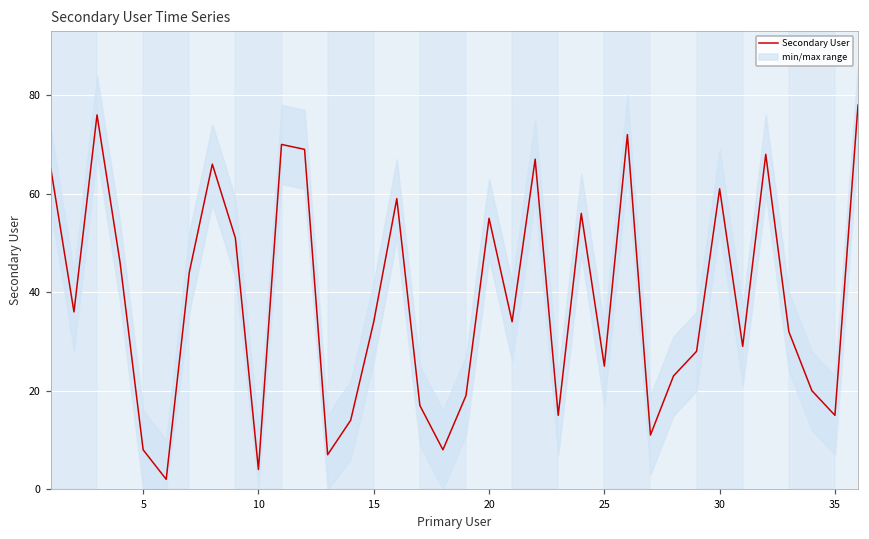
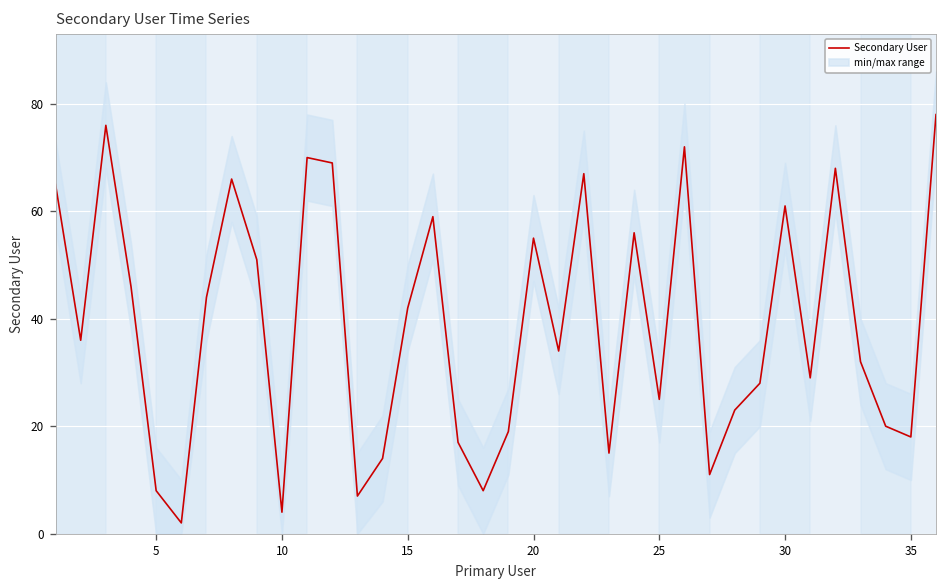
  {
    "Secondary User": {
      "5": 8,
      "10": 4,
-     "15": 34,
+     "15": 42,
      "20": 55,
      "25": 25,
      "30": 61,
-     "35": 15
+     "35": 18
    },
    "min/max range": {
      "5": 16,
      "10": 12
    }
  }
